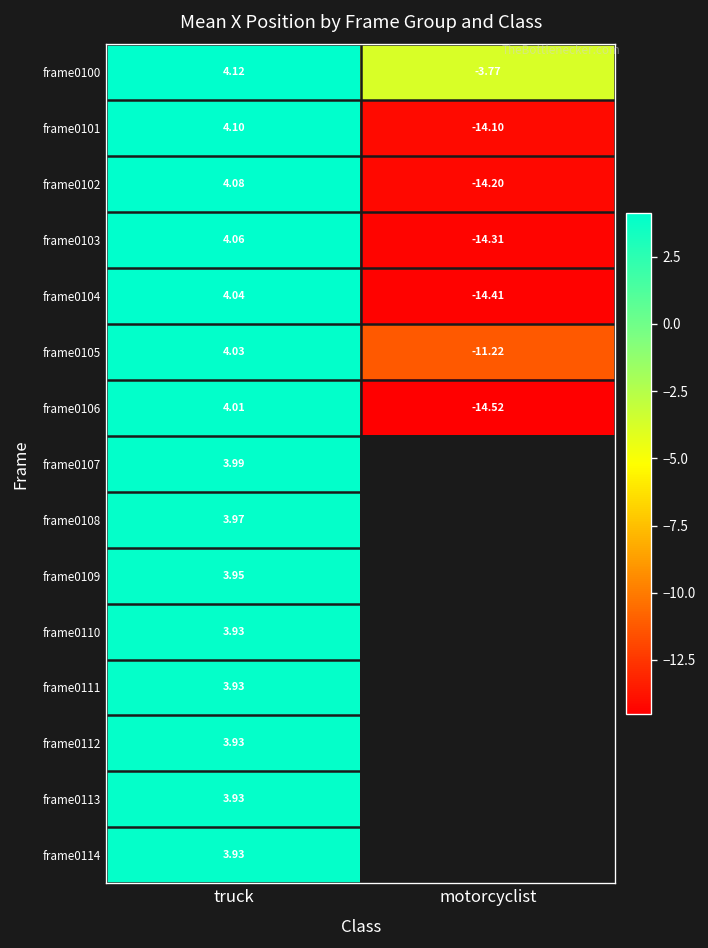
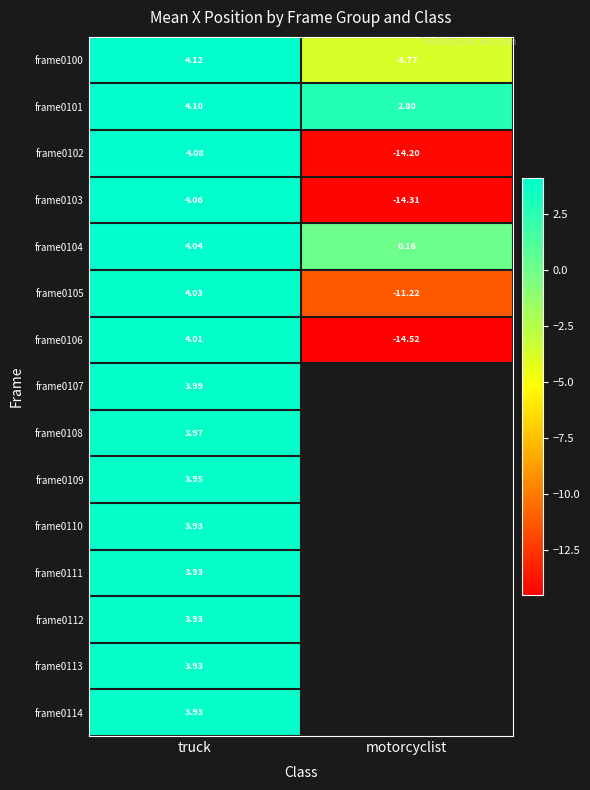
  {
    "frame0100": {
      "truck": 4.12
    },
    "frame0101": {
      "truck": 4.10,
-     "motorcyclist": -14.10
+     "motorcyclist": 2.80
    },
    "frame0102": {
      "truck": 4.08,
      "motorcyclist": -14.20
    },
    "frame0103": {
      "truck": 4.06,
      "motorcyclist": -14.31
    },
    "frame0104": {
      "truck": 4.04,
-     "motorcyclist": -14.41
+     "motorcyclist": 0.16
    },
    "frame0105": {
      "truck": 4.03,
      "motorcyclist": -11.22
    },
    "frame0106": {
      "truck": 4.01,
      "motorcyclist": -14.52
    },
    "frame0107": {
      "truck": 3.99
    },
    "frame0108": {
      "truck": 3.97
    },
    "frame0109": {
      "truck": 3.95
    },
    "frame0110": {
      "truck": 3.93
    },
    "frame0111": {
      "truck": 3.93
    },
    "frame0112": {
      "truck": 3.93
    },
    "frame0113": {
      "truck": 3.93
    },
    "frame0114": {
      "truck": 3.93
    }
  }
